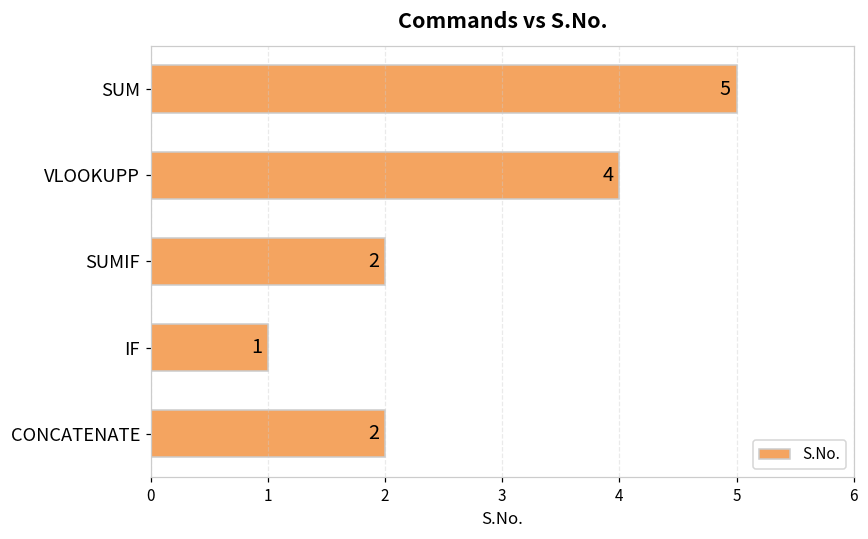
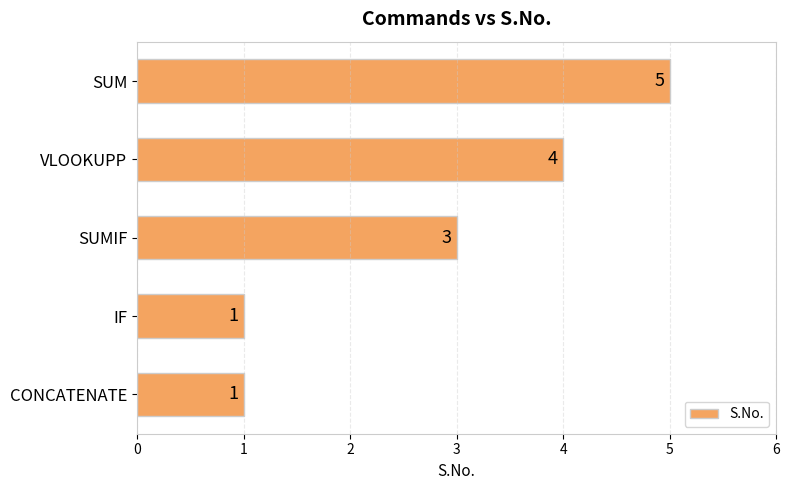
  {
    "SUM": 5,
    "VLOOKUPP": 4,
-   "SUMIF": 2,
+   "SUMIF": 3,
    "IF": 1,
-   "CONCATENATE": 2
+   "CONCATENATE": 1
  }
